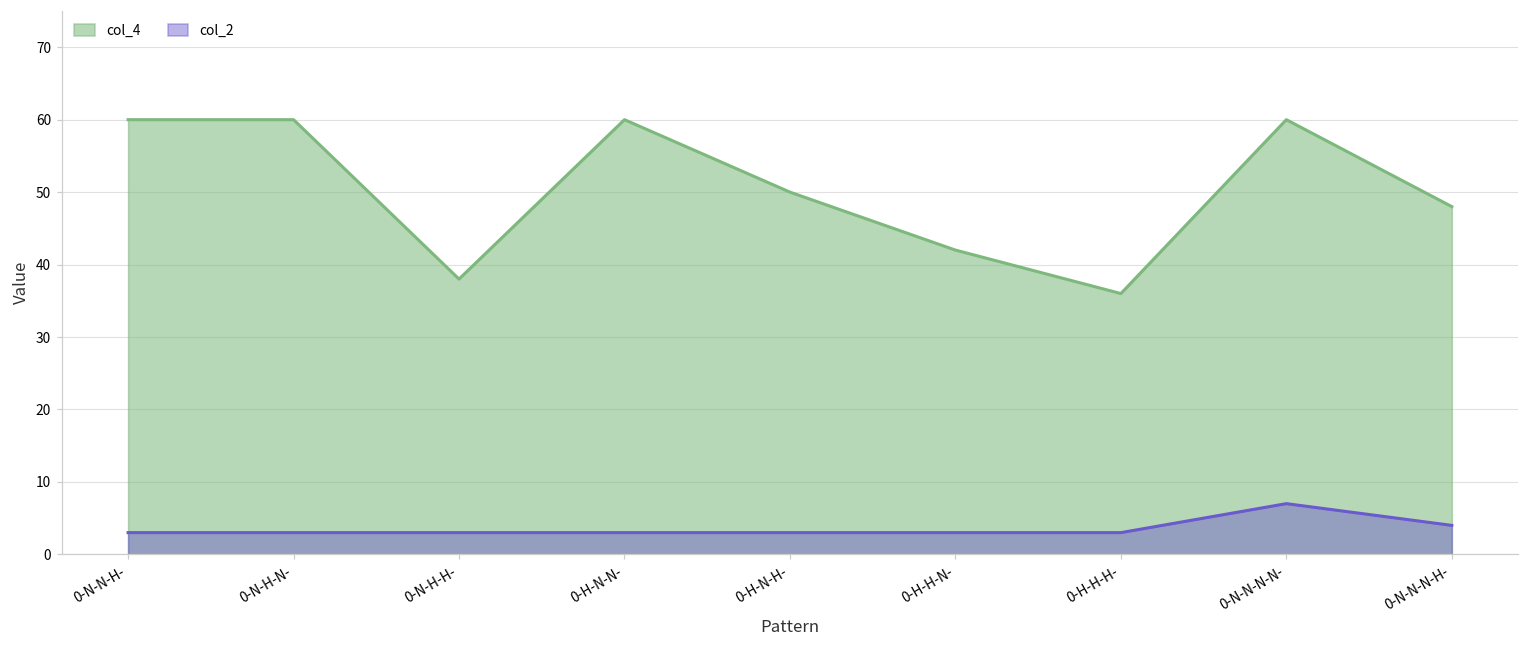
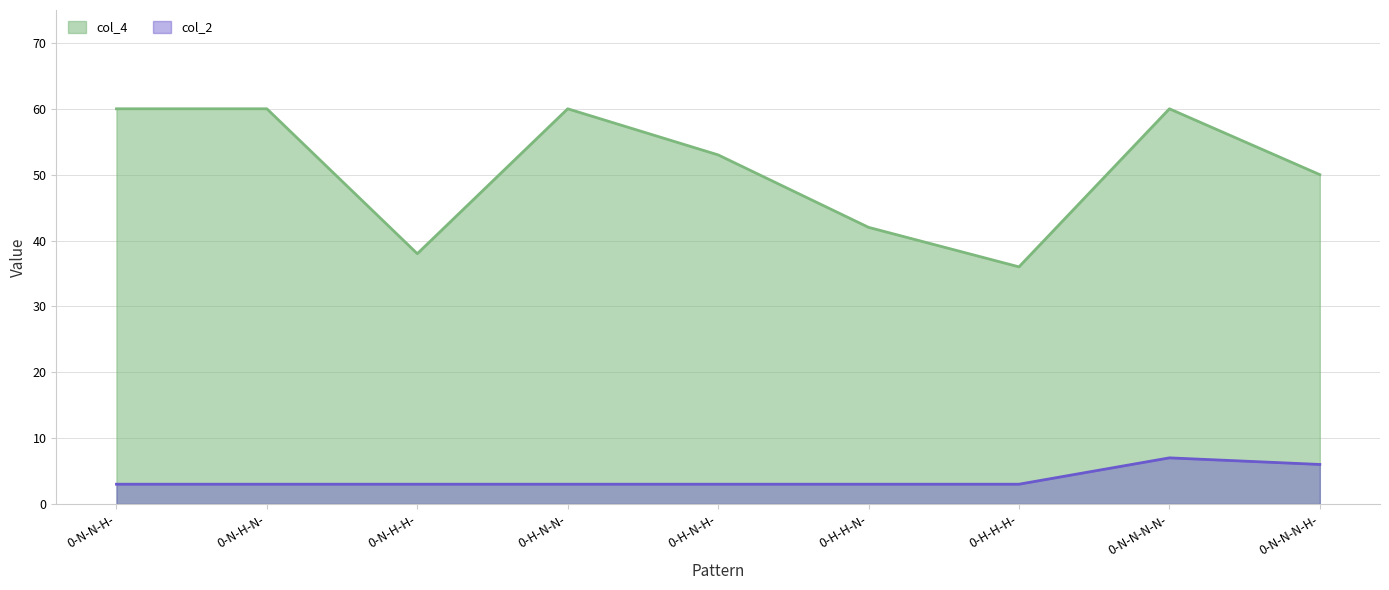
  {
    "col_4": {
      "0-N-N-H-": 60,
      "0-N-H-N-": 60,
      "0-N-H-H-": 38,
      "0-H-N-N-": 60,
-     "0-H-N-H-": 50,
+     "0-H-N-H-": 53,
      "0-H-H-N-": 42,
      "0-H-H-H-": 36,
      "0-N-N-N-N-": 60,
-     "0-N-N-N-H-": 48
+     "0-N-N-N-H-": 50
    },
    "col_2": {
      "0-N-N-H-": 3,
      "0-N-H-N-": 3,
      "0-N-H-H-": 3,
      "0-H-N-N-": 3,
      "0-H-N-H-": 3,
      "0-H-H-N-": 3,
      "0-H-H-H-": 3,
      "0-N-N-N-N-": 7,
-     "0-N-N-N-H-": 4
+     "0-N-N-N-H-": 6
    }
  }
